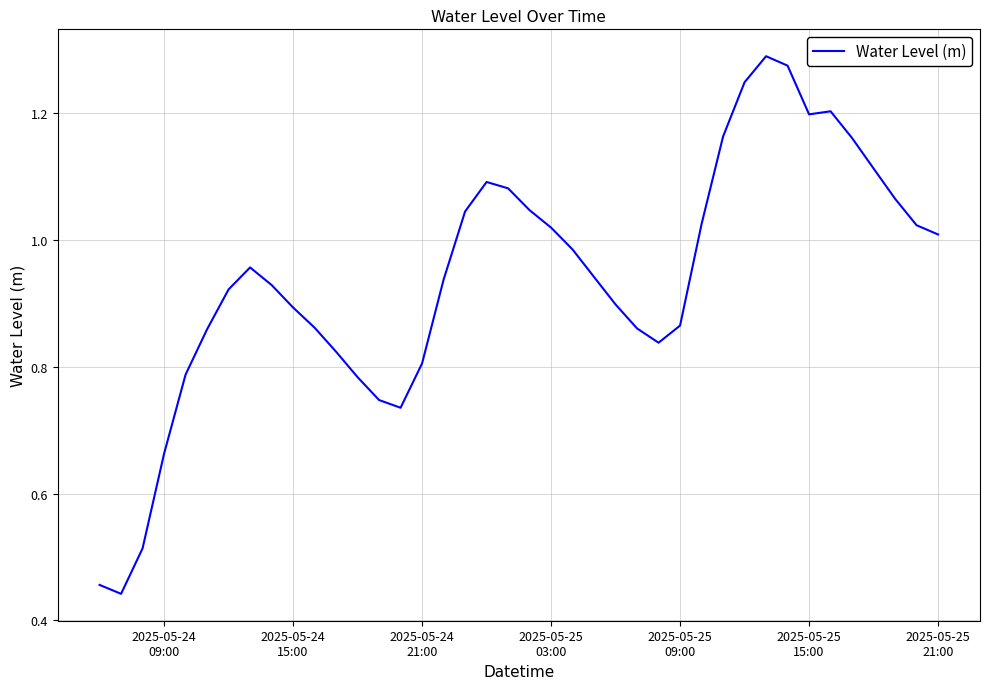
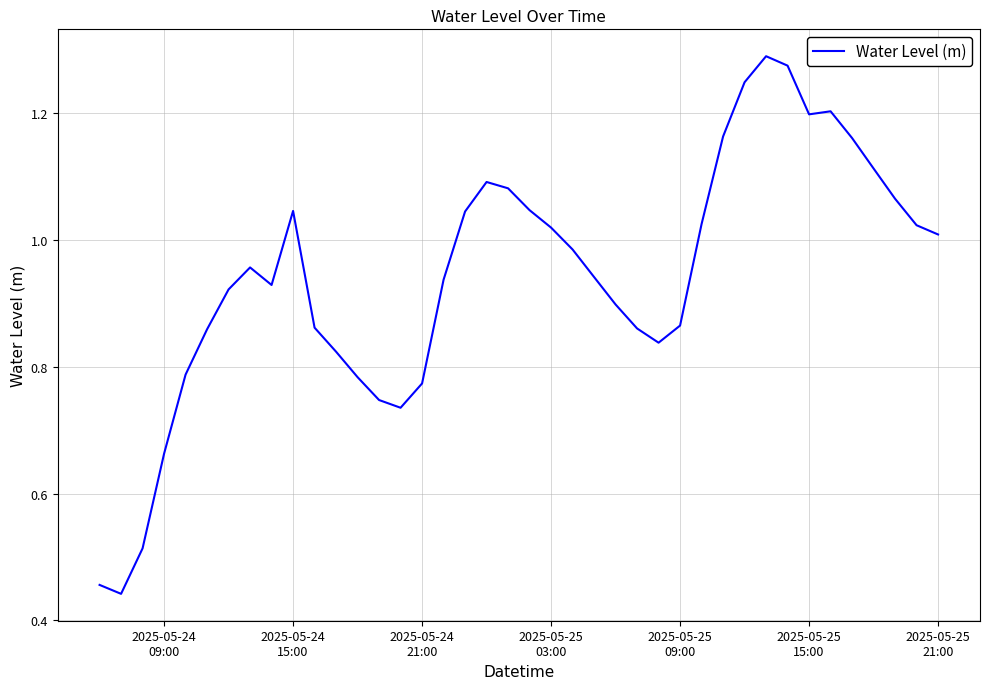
  {
    "2025-05-24 09:00": 0.66,
-   "2025-05-24 15:00": 0.89,
-   "2025-05-24 21:00": 0.81,
+   "2025-05-24 15:00": 1.05,
+   "2025-05-24 21:00": 0.77,
    "2025-05-25 03:00": 1.02,
    "2025-05-25 09:00": 0.87,
    "2025-05-25 15:00": 1.20,
    "2025-05-25 21:00": 1.01
  }
